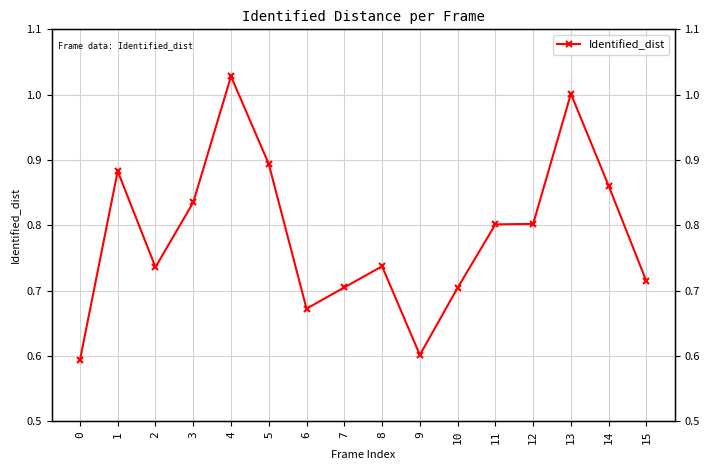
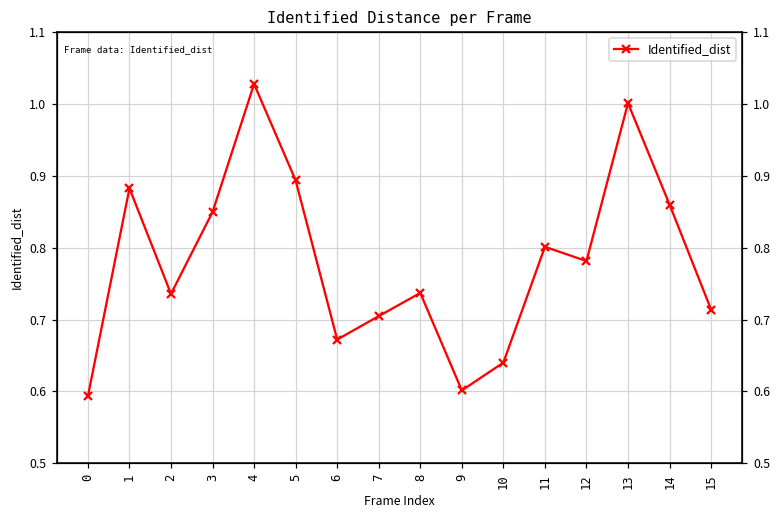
  {
    "0": 0.59,
    "1": 0.88,
    "2": 0.74,
-   "3": 0.83,
+   "3": 0.85,
    "4": 1.03,
    "5": 0.89,
    "6": 0.67,
    "7": 0.70,
    "8": 0.74,
    "9": 0.60,
-   "10": 0.70,
+   "10": 0.64,
    "11": 0.80,
-   "12": 0.80,
+   "12": 0.78,
    "13": 1.00,
    "14": 0.86,
    "15": 0.71
  }
